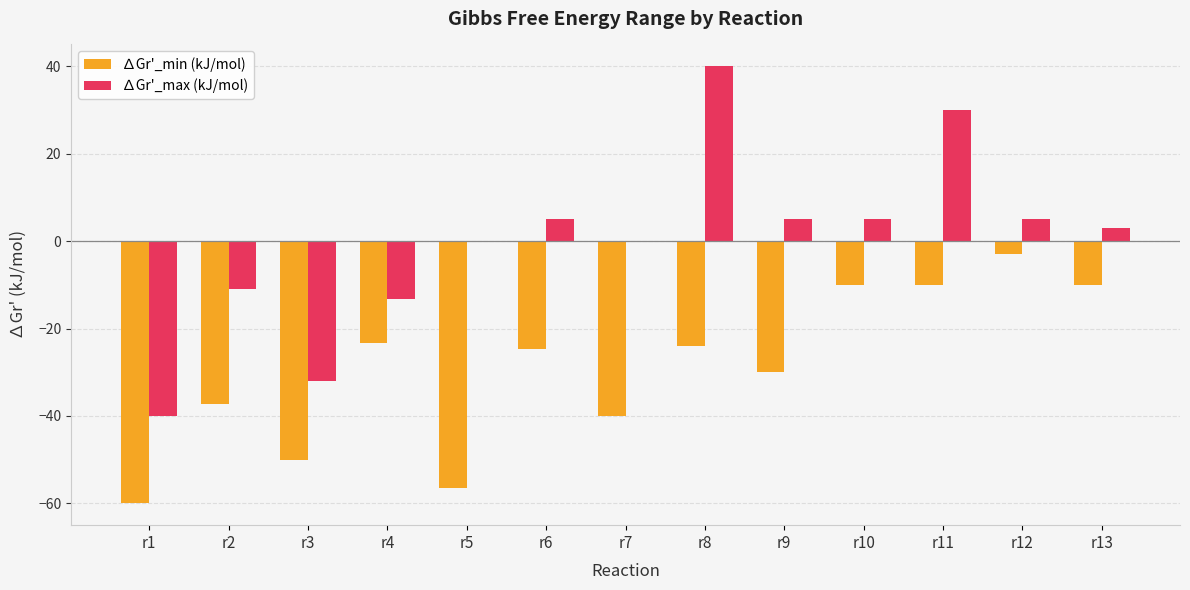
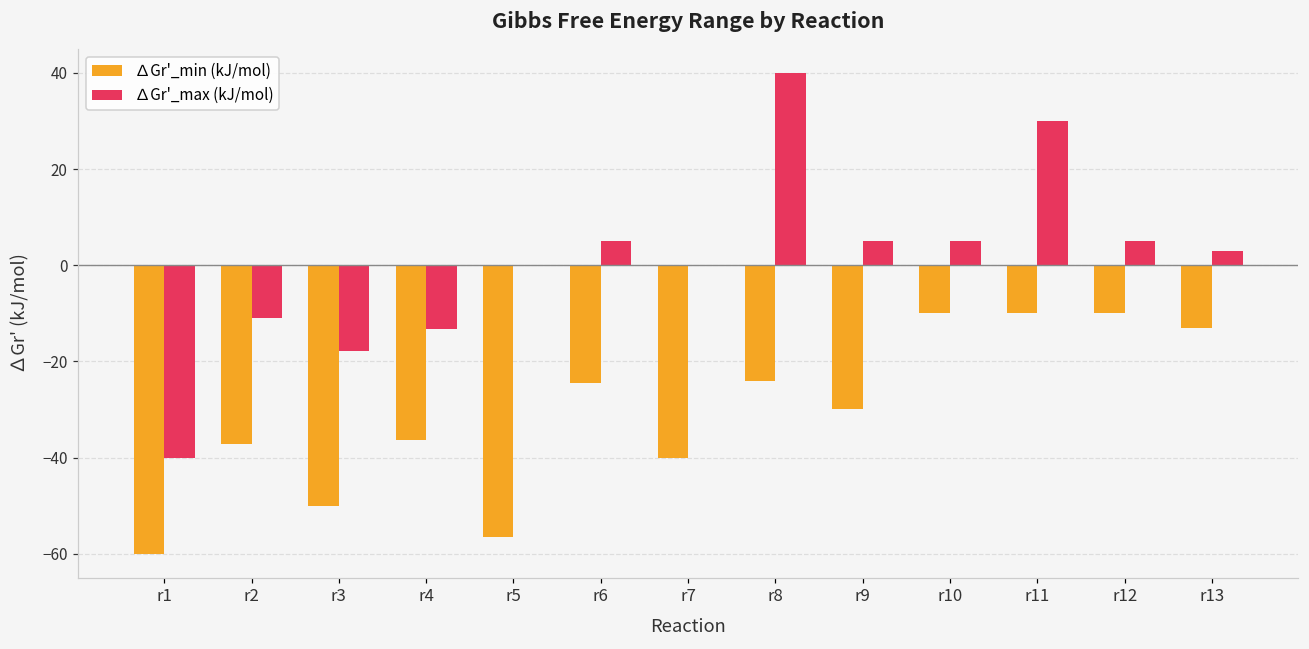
  {
    "∆Gr'_min (kJ/mol)": {
      "r1": -60,
      "r2": -37,
      "r3": -50,
-     "r4": -23,
+     "r4": -36,
      "r5": -57,
      "r6": -25,
      "r7": -40,
      "r8": -24,
      "r9": -30,
      "r10": -10,
      "r11": -10,
-     "r12": -3,
-     "r13": -10
+     "r12": -10,
+     "r13": -13
    },
    "∆Gr'_max (kJ/mol)": {
      "r1": -40,
      "r2": -11,
-     "r3": -32,
+     "r3": -18,
      "r4": -13,
      "r5": 0,
      "r6": 5,
      "r7": 0,
      "r8": 40,
      "r9": 5,
      "r10": 5,
      "r11": 30,
      "r12": 5,
      "r13": 3
    }
  }
